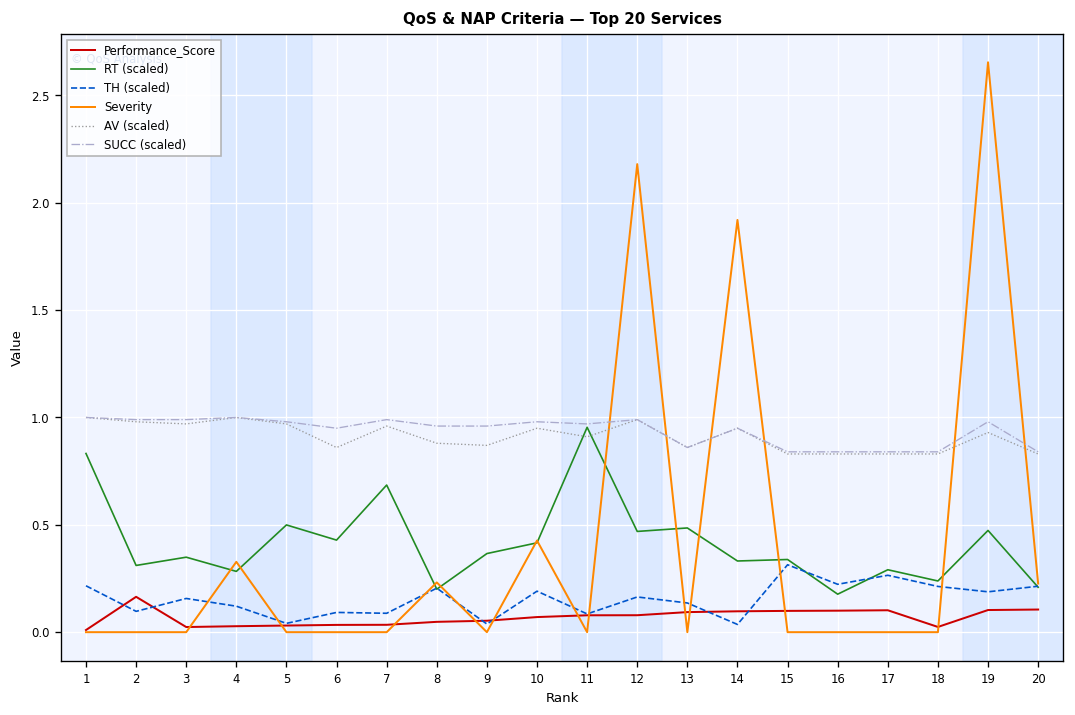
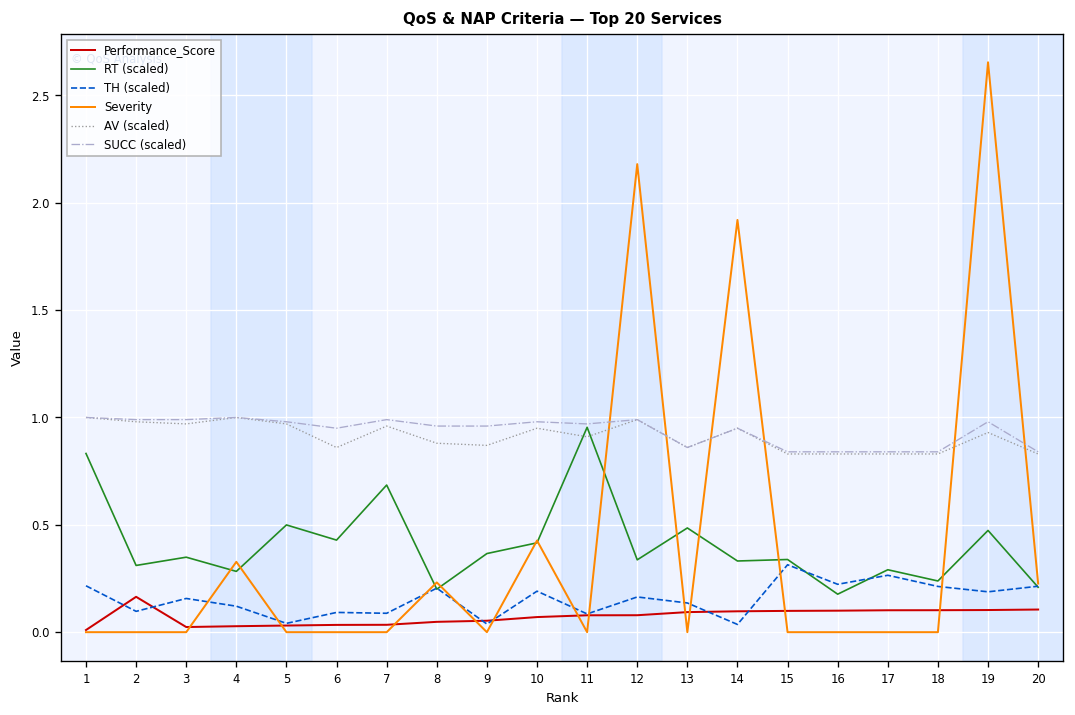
  {
    "Performance_Score": {
      "2": 0.16,
      "3": 0.02,
      "4": 0.03,
      "6": 0.03,
      "7": 0.03,
      "8": 0.05,
      "9": 0.05,
      "10": 0.07,
      "12": 0.08,
      "13": 0.09,
      "14": 0.10,
      "15": 0.10,
      "16": 0.10,
      "17": 0.10,
-     "18": 0.02,
+     "18": 0.10,
      "19": 0.10,
      "20": 0.11
    },
    "RT (scaled)": {
      "1": 0.83,
      "2": 0.31,
      "3": 0.35,
      "4": 0.28,
      "5": 0.50,
      "6": 0.43,
      "7": 0.69,
      "9": 0.37,
      "11": 0.95,
-     "12": 0.47,
+     "12": 0.34,
      "13": 0.49,
      "14": 0.33,
      "15": 0.34,
      "16": 0.18,
      "17": 0.29,
      "18": 0.24,
      "19": 0.47
    },
    "TH (scaled)": {
      "1": 0.22,
      "2": 0.10,
      "3": 0.16,
      "4": 0.12,
      "6": 0.09,
      "7": 0.09,
      "9": 0.04,
      "10": 0.19,
      "12": 0.16,
      "13": 0.14,
      "14": 0.04,
      "15": 0.31,
      "16": 0.22,
      "17": 0.27,
      "18": 0.21,
      "19": 0.19
    },
    "Severity": {
      "2": 0.00,
      "3": 0.00,
      "4": 0.33,
      "5": 0.00,
      "6": 0.00,
      "7": 0.00,
      "8": 0.23,
      "9": 0.00,
      "11": 0.00,
      "12": 2.18,
      "13": 0.00,
      "14": 1.92,
      "15": 0.00,
      "16": 0.00,
      "17": 0.00,
      "18": 0.00,
      "19": 2.65
    }
  }
